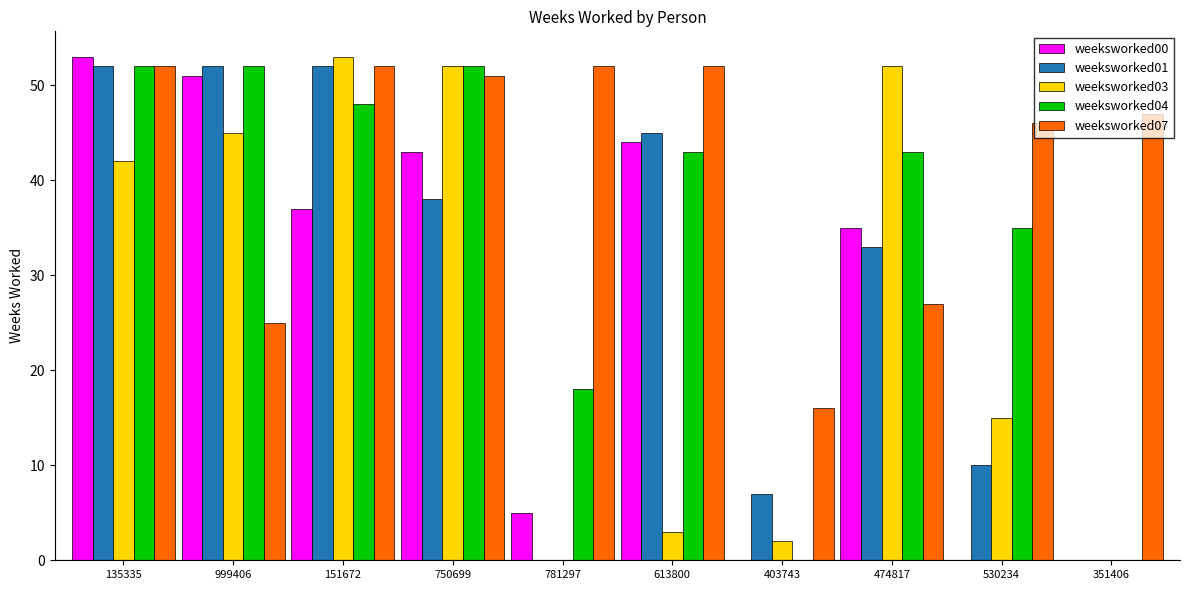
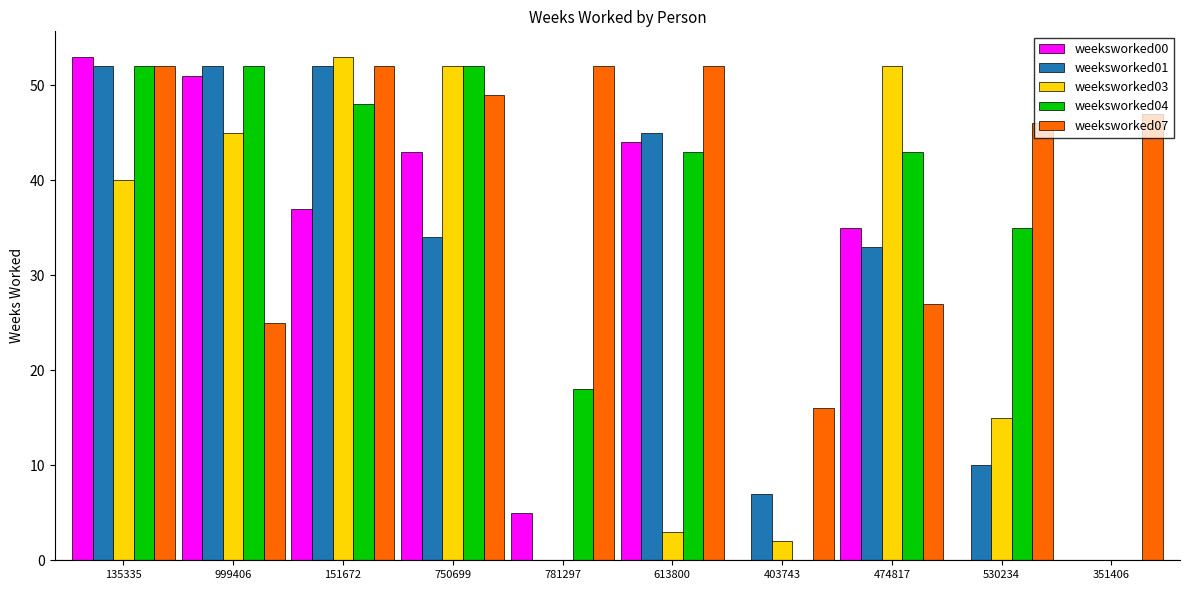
  {
    "weeksworked00": {
      "135335": 53,
      "999406": 51,
      "151672": 37,
      "750699": 43,
      "781297": 5,
      "613800": 44,
      "403743": 0,
      "474817": 35,
      "530234": 0,
      "351406": 0
    },
    "weeksworked01": {
      "135335": 52,
      "999406": 52,
      "151672": 52,
-     "750699": 38,
+     "750699": 34,
      "781297": 0,
      "613800": 45,
      "403743": 7,
      "474817": 33,
      "530234": 10,
      "351406": 0
    },
    "weeksworked03": {
-     "135335": 42,
+     "135335": 40,
      "999406": 45,
      "151672": 53,
      "750699": 52,
      "781297": 0,
      "613800": 3,
      "403743": 2,
      "474817": 52,
      "530234": 15,
      "351406": 0
    },
    "weeksworked04": {
      "135335": 52,
      "999406": 52,
      "151672": 48,
      "750699": 52,
      "781297": 18,
      "613800": 43,
      "403743": 0,
      "474817": 43,
      "530234": 35,
      "351406": 0
    },
    "weeksworked07": {
      "135335": 52,
      "999406": 25,
      "151672": 52,
-     "750699": 51,
+     "750699": 49,
      "781297": 52,
      "613800": 52,
      "403743": 16,
      "474817": 27
    }
  }
